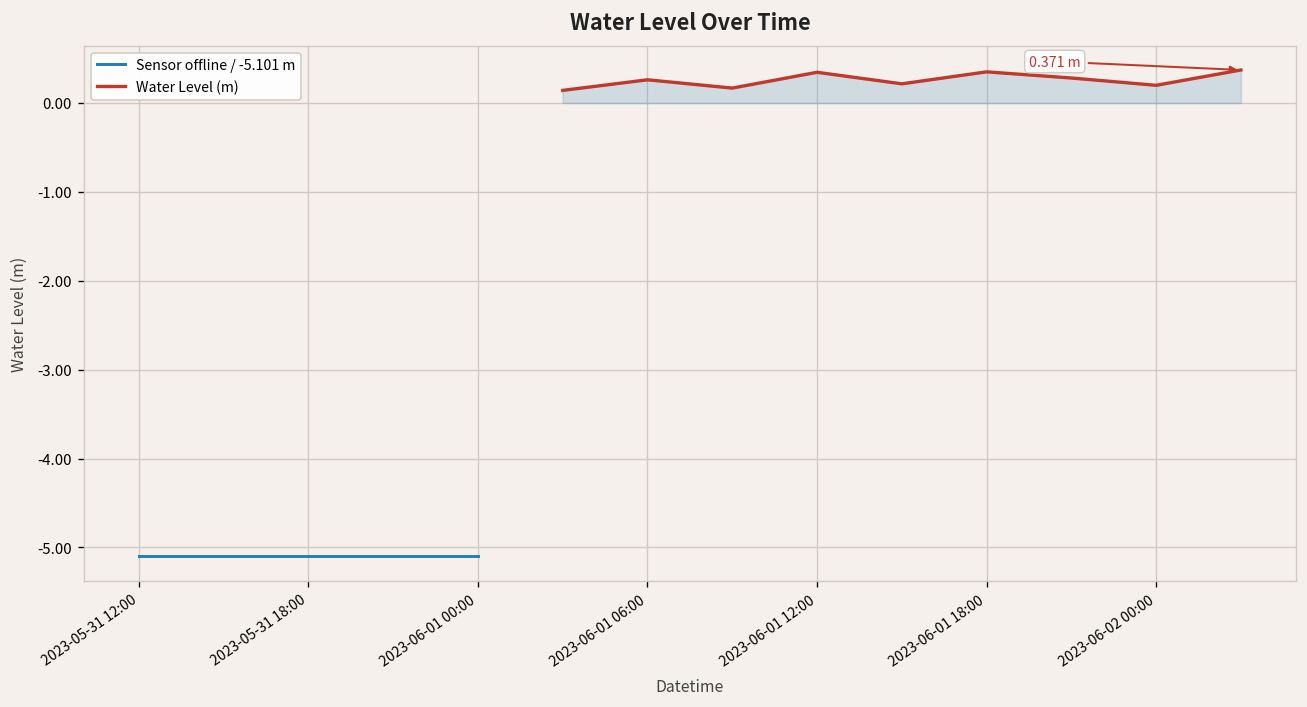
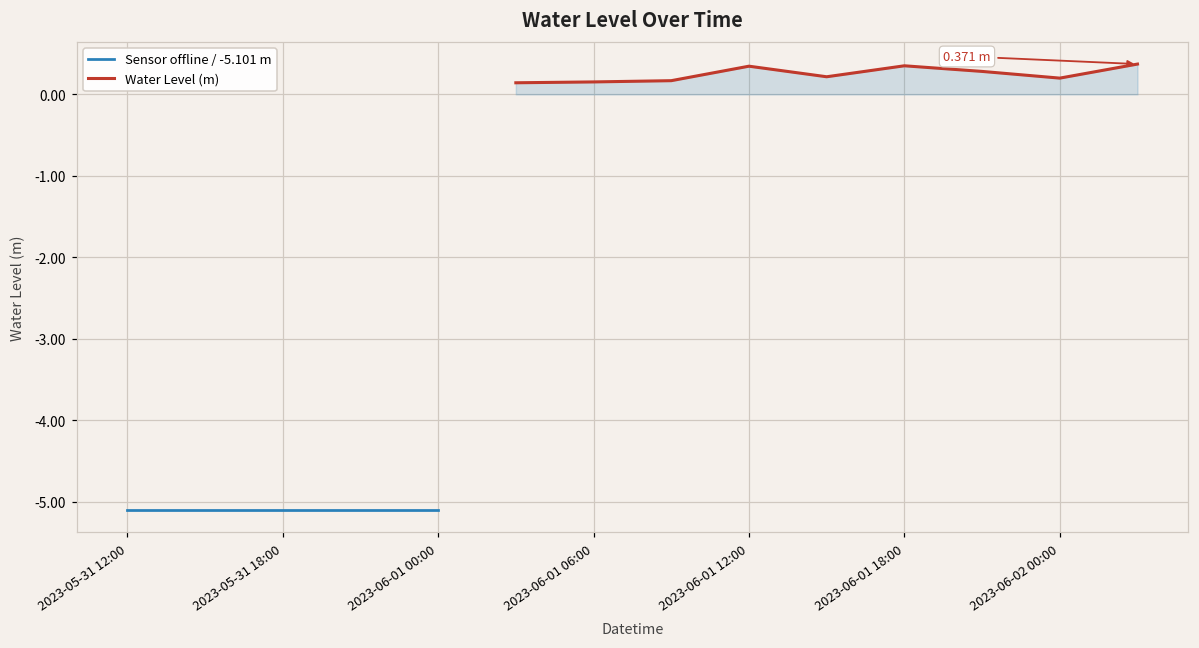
  {
    "Sensor offline / -5.101 m": {
      "2023-05-31 12:00": -5.1,
      "2023-05-31 18:00": -5.1,
      "2023-06-01 00:00": -5.1
    },
    "Water Level (m)": {
-     "2023-06-01 06:00": 0.3,
+     "2023-06-01 06:00": 0.2,
      "2023-06-01 12:00": 0.3,
      "2023-06-01 18:00": 0.4,
      "2023-06-02 00:00": 0.2
    }
  }
